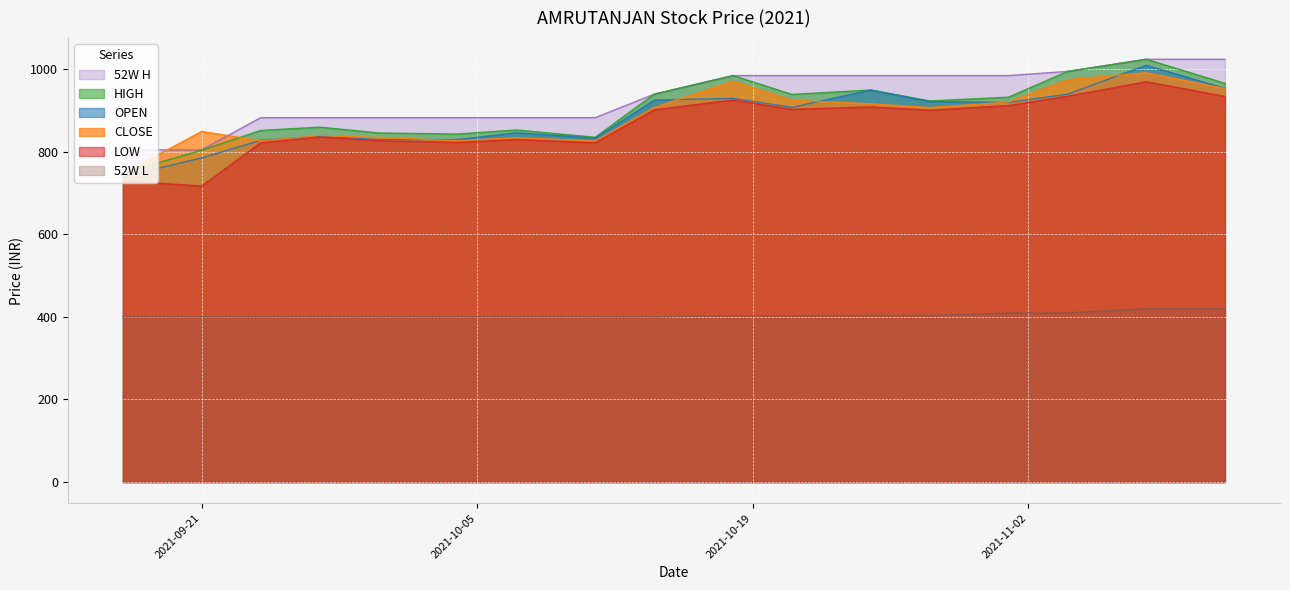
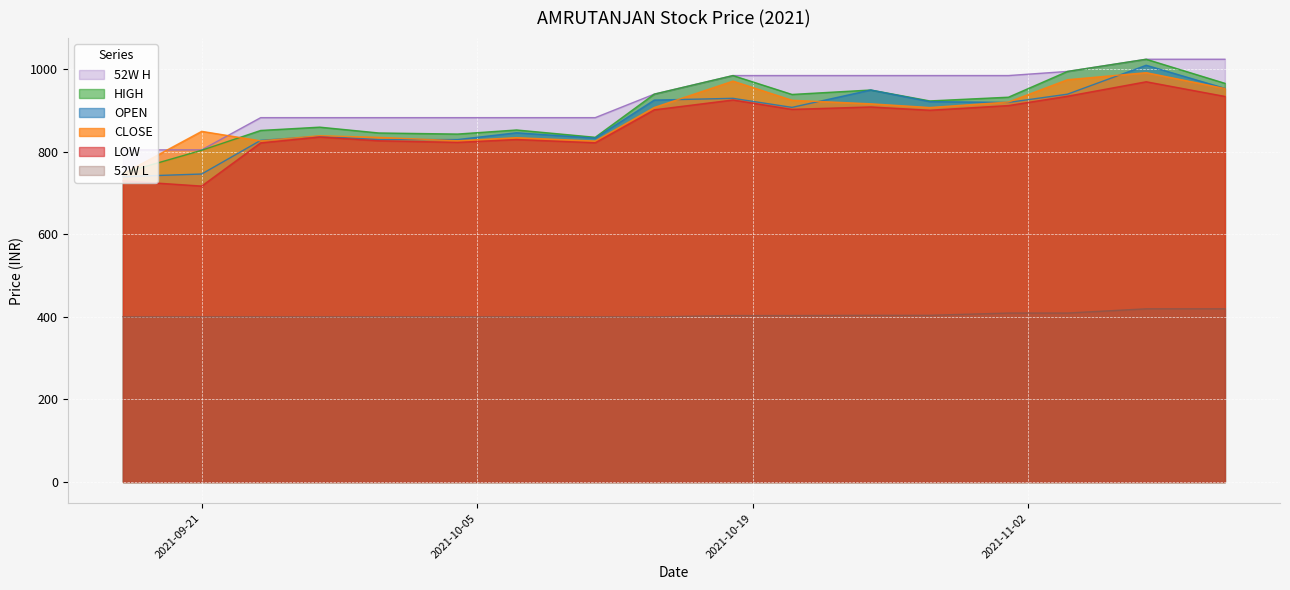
  {
    "OPEN": {
-     "2021-09-21": 790
+     "2021-09-21": 750
    },
    "CLOSE": {
      "2021-09-21": 850
    },
    "LOW": {
      "2021-09-21": 720
    }
  }
